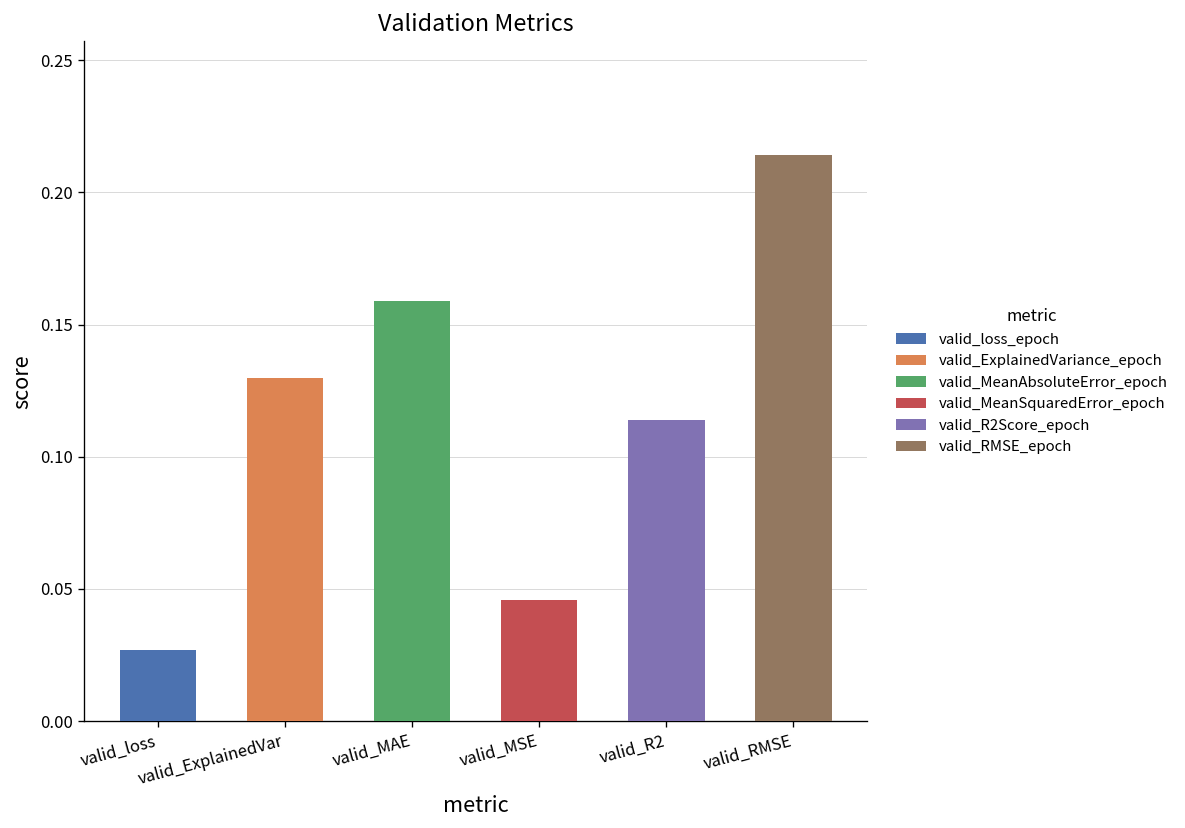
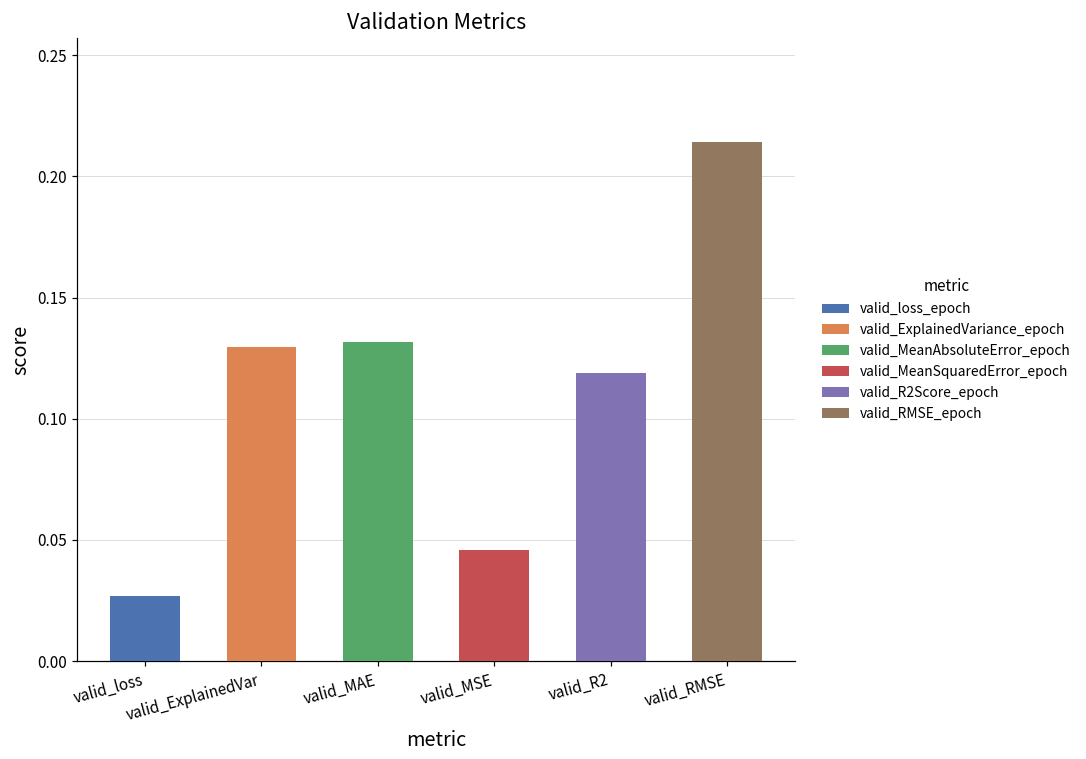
  {
    "valid_loss": 0.027,
    "valid_ExplainedVar": 0.130,
-   "valid_MAE": 0.159,
+   "valid_MAE": 0.132,
    "valid_MSE": 0.046,
-   "valid_R2": 0.114,
+   "valid_R2": 0.119,
    "valid_RMSE": 0.214
  }
